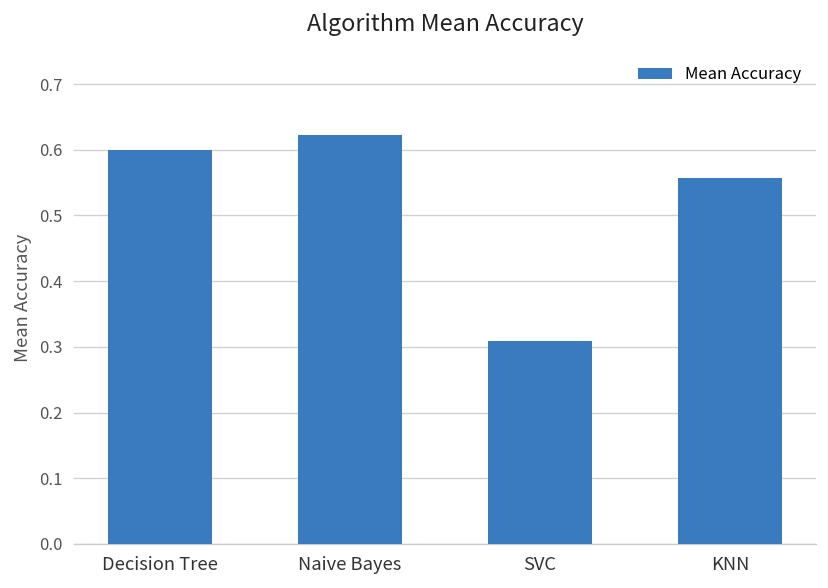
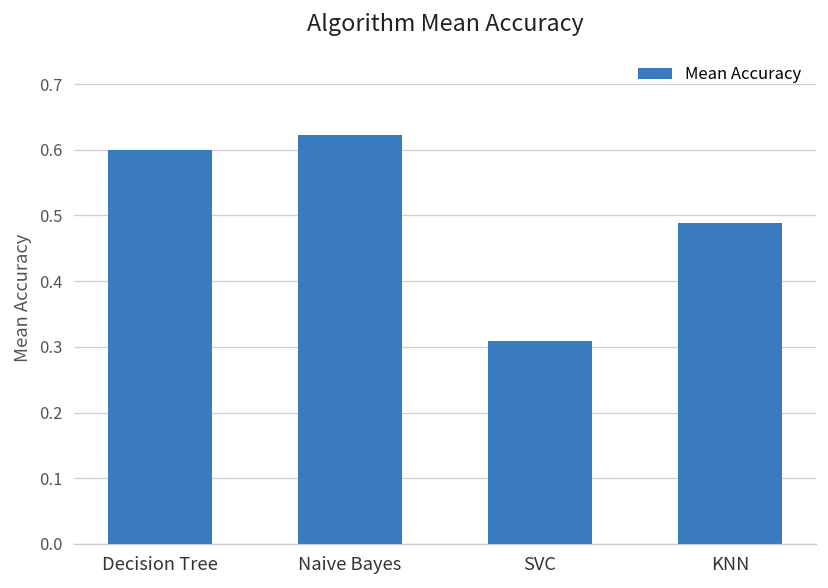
  {
    "Decision Tree": 0.60,
    "Naive Bayes": 0.62,
    "SVC": 0.31,
-   "KNN": 0.56
+   "KNN": 0.49
  }
